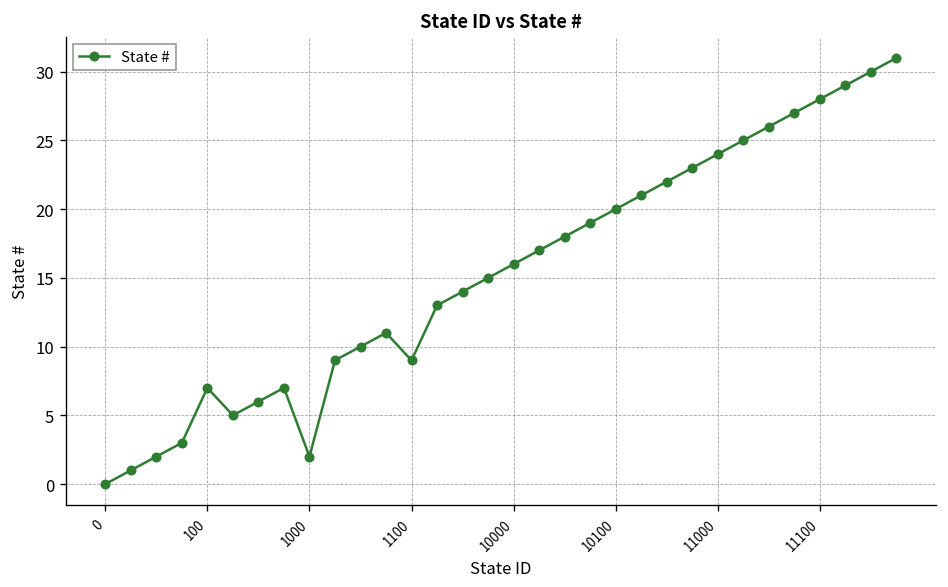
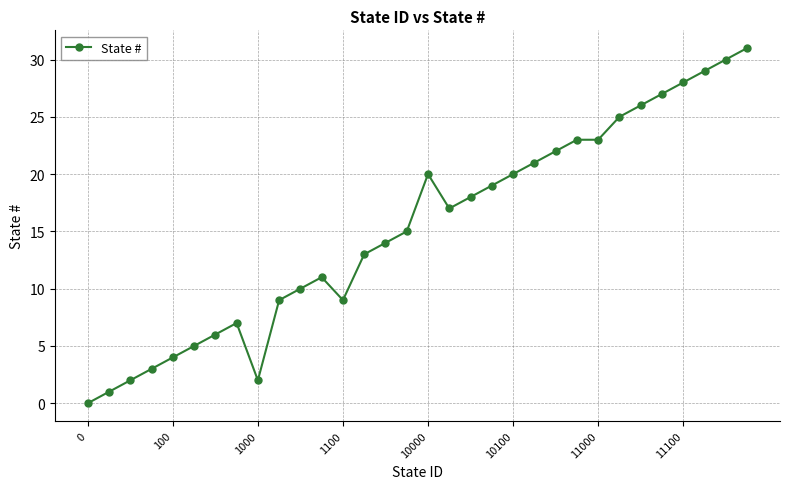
  {
    "0": 0,
-   "100": 7,
+   "100": 4,
    "1000": 2,
    "1100": 9,
-   "10000": 16,
+   "10000": 20,
    "10100": 20,
-   "11000": 24,
+   "11000": 23,
    "11100": 28
  }
